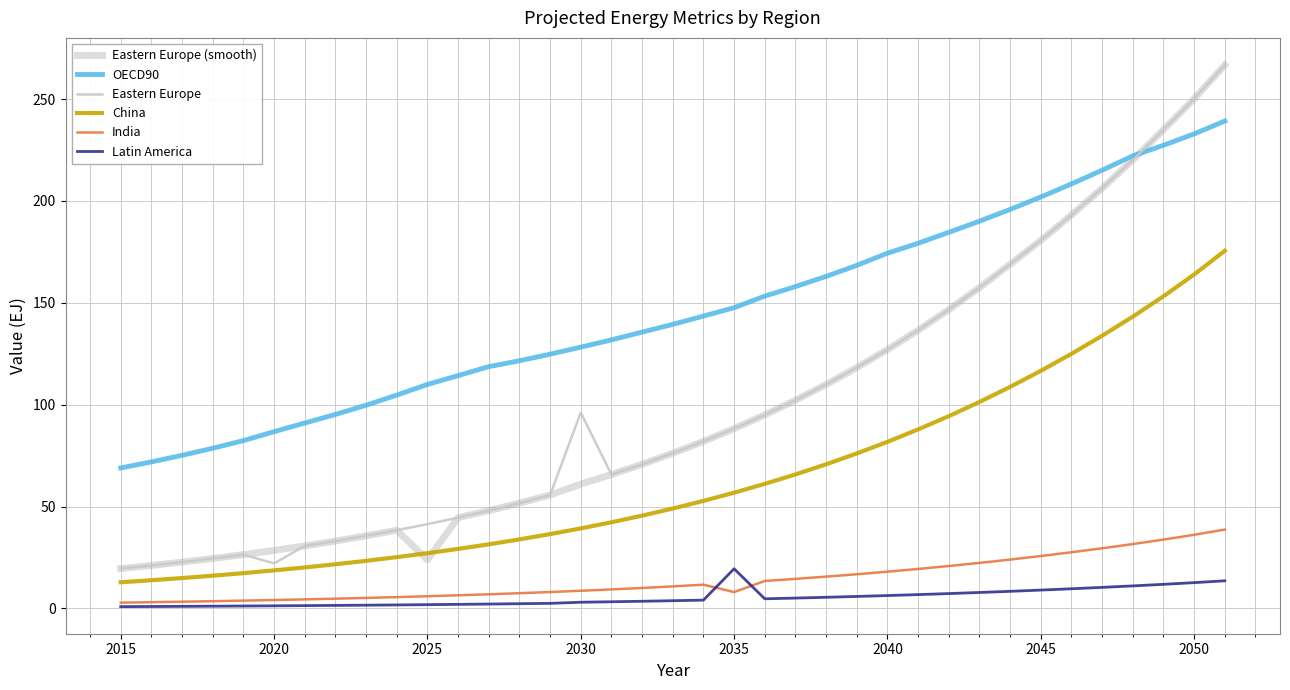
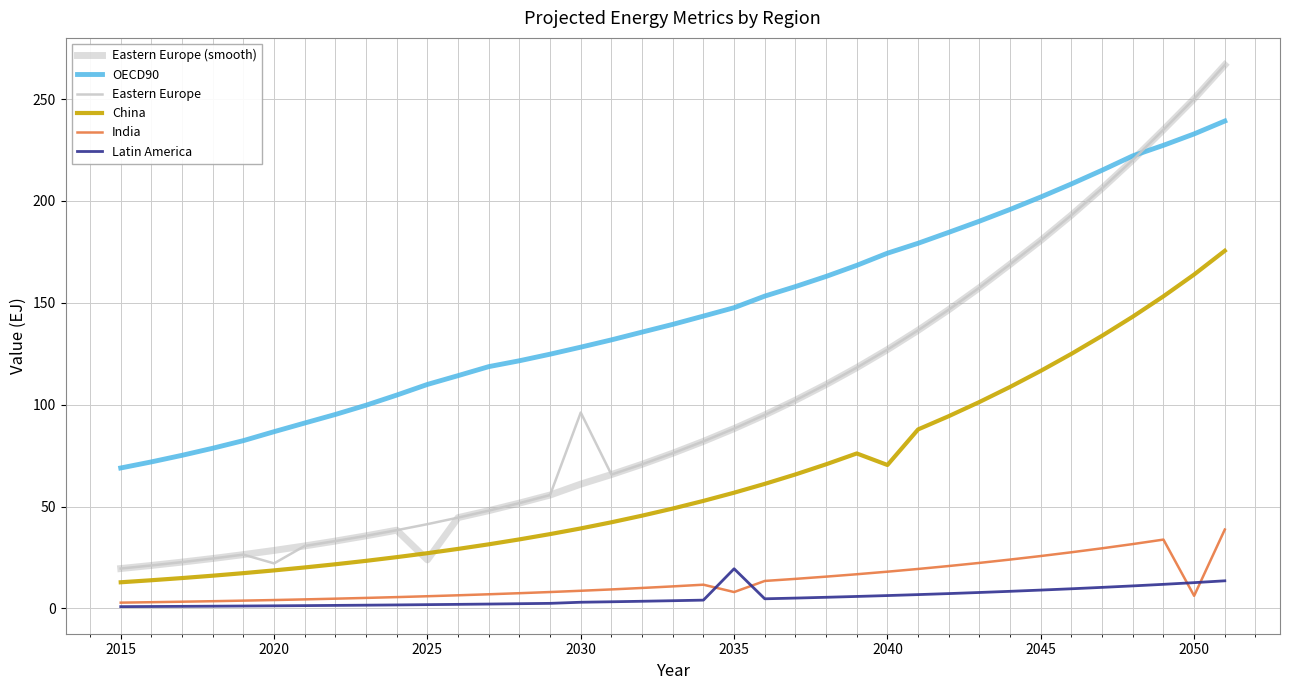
  {
    "OECD90": {
      "2015": 69,
      "2020": 87,
      "2025": 110,
      "2030": 128,
      "2035": 148,
      "2040": 174,
      "2045": 202,
      "2050": 233
    },
    "China": {
      "2015": 13,
      "2020": 19,
      "2025": 27,
      "2030": 39,
      "2035": 57,
-     "2040": 82,
+     "2040": 70,
      "2045": 117,
      "2050": 164
    },
    "India": {
      "2015": 3,
      "2020": 4,
      "2025": 6,
      "2030": 9,
      "2035": 8,
      "2040": 18,
      "2045": 26,
-     "2050": 36
+     "2050": 6
    },
    "Latin America": {
      "2015": 1,
      "2020": 1,
      "2025": 2,
      "2030": 3,
      "2035": 19,
      "2040": 6,
      "2045": 9,
      "2050": 13
    }
  }
